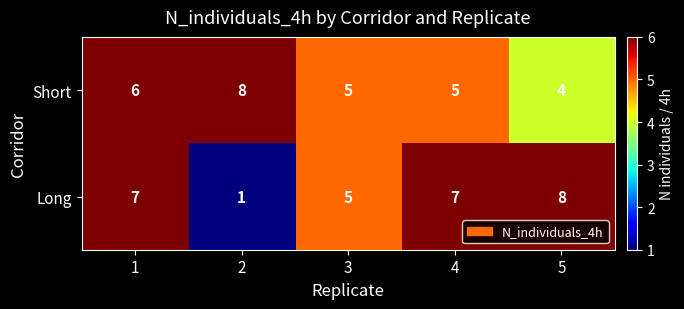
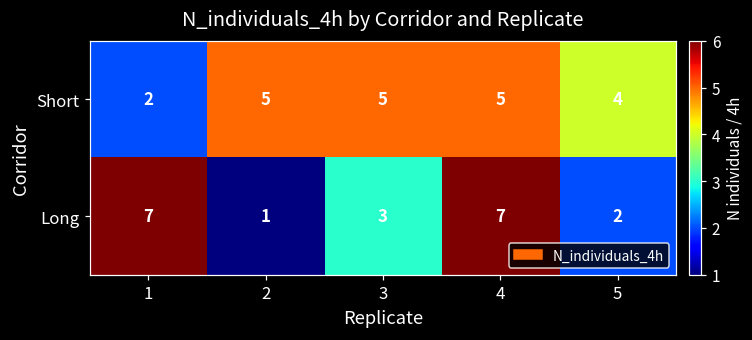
  {
    "Short": {
-     "1": 6,
-     "2": 8,
+     "1": 2,
+     "2": 5,
      "3": 5,
      "4": 5,
      "5": 4
    },
    "Long": {
      "1": 7,
      "2": 1,
-     "3": 5,
+     "3": 3,
      "4": 7,
-     "5": 8
+     "5": 2
    }
  }
